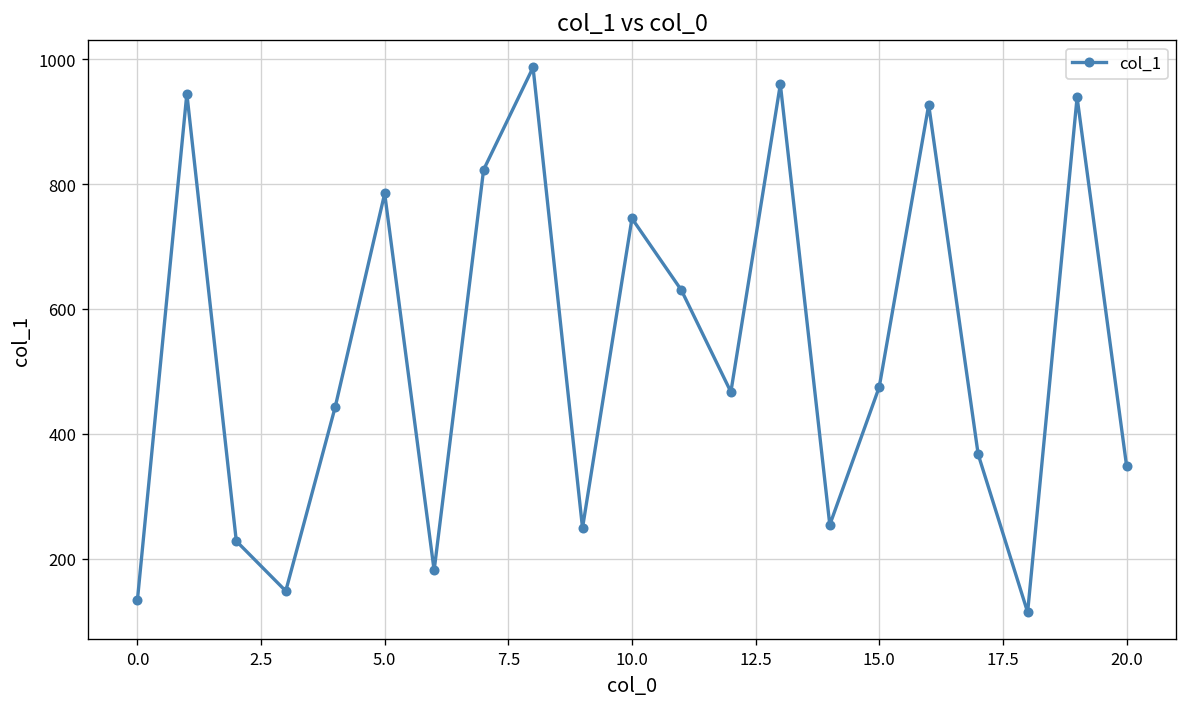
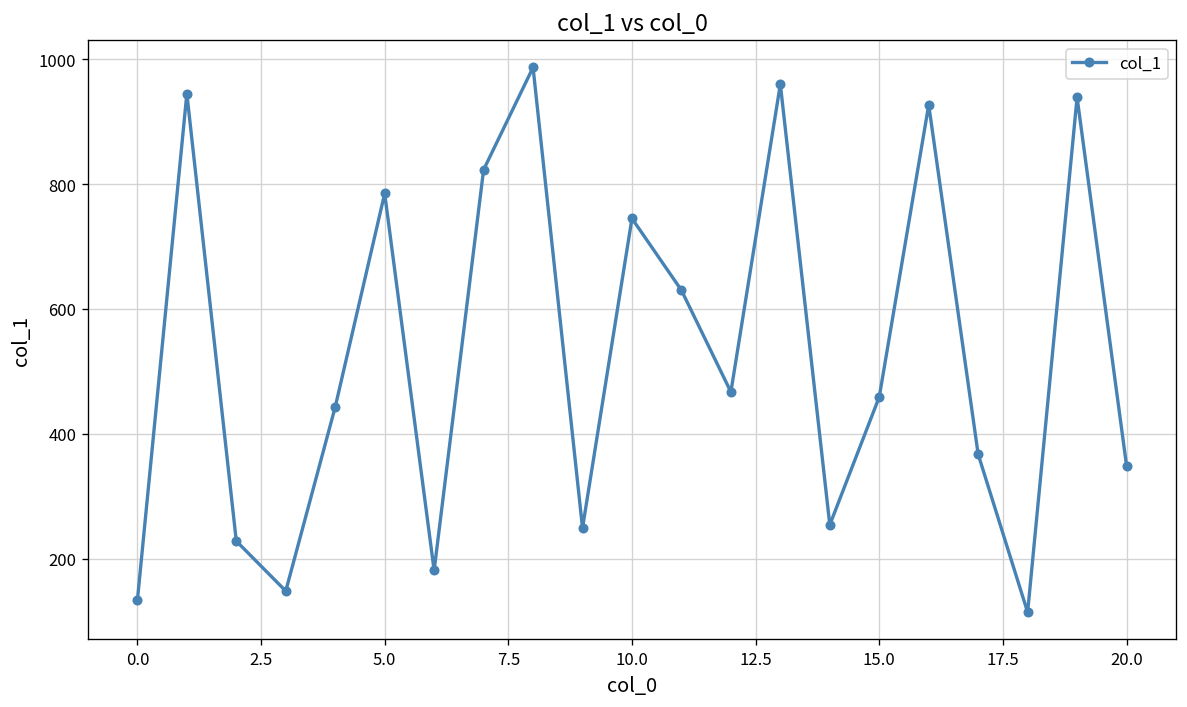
  {
    "0.0": 130,
    "5.0": 790,
    "10.0": 750,
-   "15.0": 480,
+   "15.0": 460,
    "20.0": 350
  }
